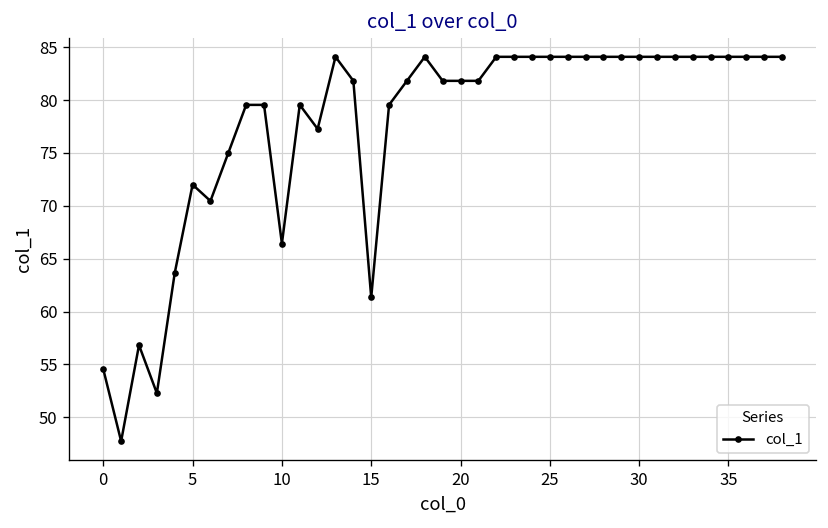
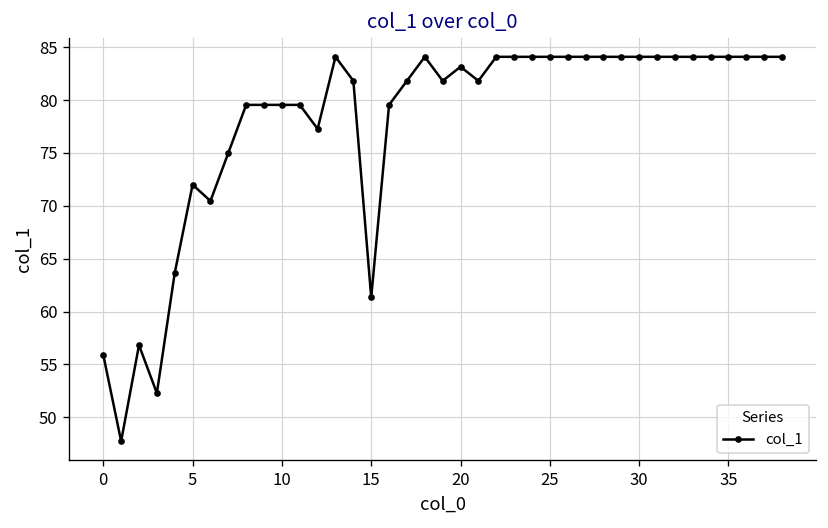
  {
-   "0": 55,
+   "0": 56,
    "5": 72,
-   "10": 66,
+   "10": 80,
    "15": 61,
-   "20": 82,
+   "20": 83,
    "25": 84,
    "30": 84,
    "35": 84
  }
